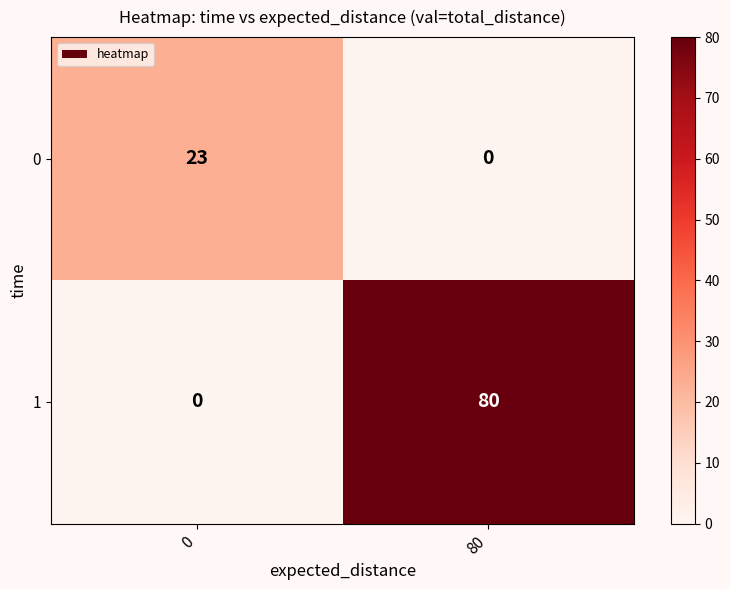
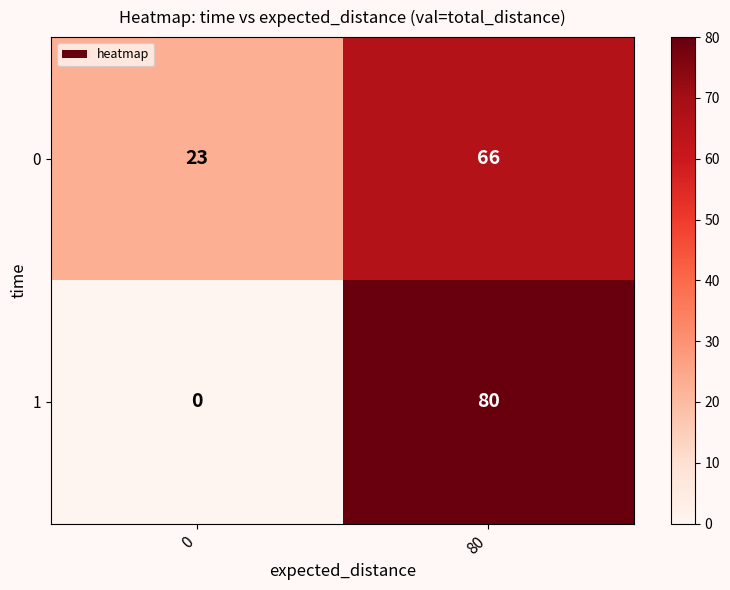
  {
    "0": {
      "0": 23,
-     "80": 0
+     "80": 66
    },
    "1": {
      "0": 0,
      "80": 80
    }
  }
